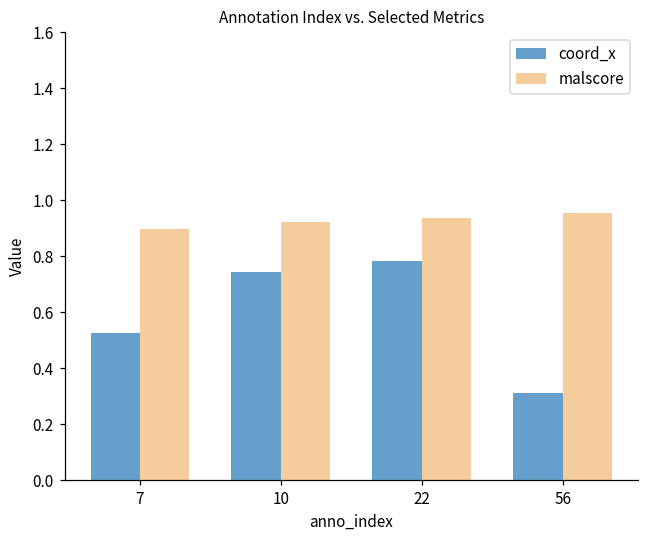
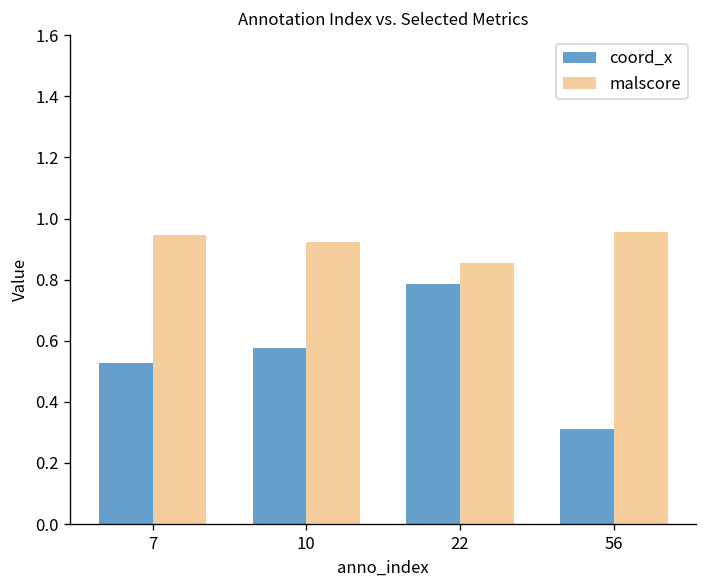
  {
    "coord_x": {
      "7": 0.53,
-     "10": 0.74,
+     "10": 0.58,
      "22": 0.78,
      "56": 0.31
    },
    "malscore": {
-     "7": 0.90,
+     "7": 0.94,
      "10": 0.92,
-     "22": 0.94,
+     "22": 0.85,
      "56": 0.95
    }
  }
